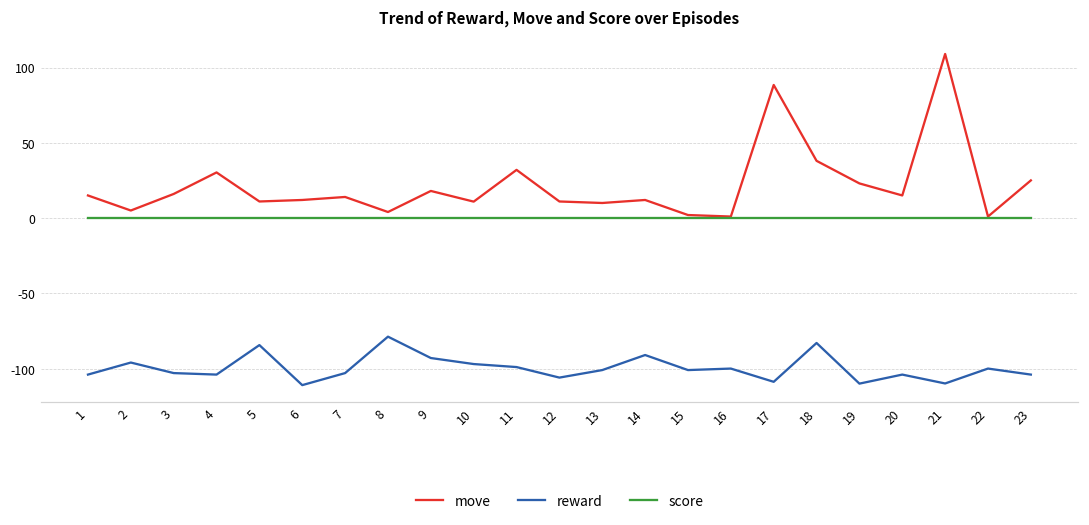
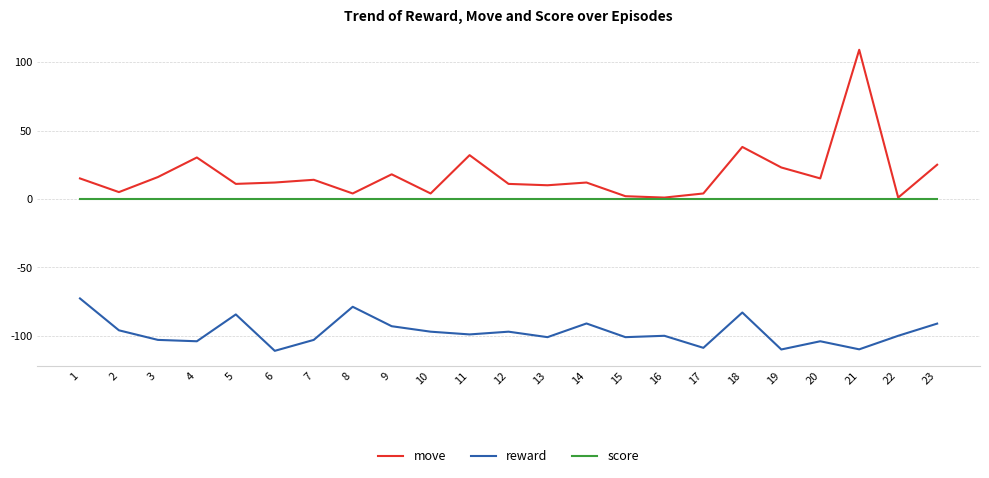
  {
    "move": {
      "1": 15,
      "2": 5,
      "3": 16,
      "4": 30,
      "5": 11,
      "6": 12,
      "7": 14,
      "8": 4,
      "9": 18,
-     "10": 11,
+     "10": 4,
      "11": 32,
      "12": 11,
      "13": 10,
      "14": 12,
      "15": 2,
-     "17": 88,
+     "17": 4,
      "18": 38,
      "19": 23,
      "20": 15,
      "21": 109,
      "23": 25
    },
    "reward": {
-     "1": -104,
+     "1": -73,
      "2": -96,
      "3": -103,
      "4": -104,
      "5": -84,
      "6": -111,
      "7": -103,
      "8": -79,
      "9": -93,
      "10": -97,
      "11": -99,
-     "12": -106,
+     "12": -97,
      "13": -101,
      "14": -91,
      "15": -101,
      "16": -100,
      "17": -109,
      "18": -83,
      "19": -110,
      "20": -104,
      "21": -110,
      "22": -100,
-     "23": -104
+     "23": -91
    },
    "score": {
      "1": 0,
      "2": 0,
      "3": 0,
      "4": 0,
      "5": 0,
      "6": 0,
      "7": 0,
      "8": 0,
      "9": 0,
      "10": 0,
      "11": 0,
      "12": 0,
      "13": 0,
      "14": 0,
      "15": 0,
      "17": 0,
      "18": 0,
      "19": 0,
      "20": 0,
      "21": 0,
      "23": 0
    }
  }
